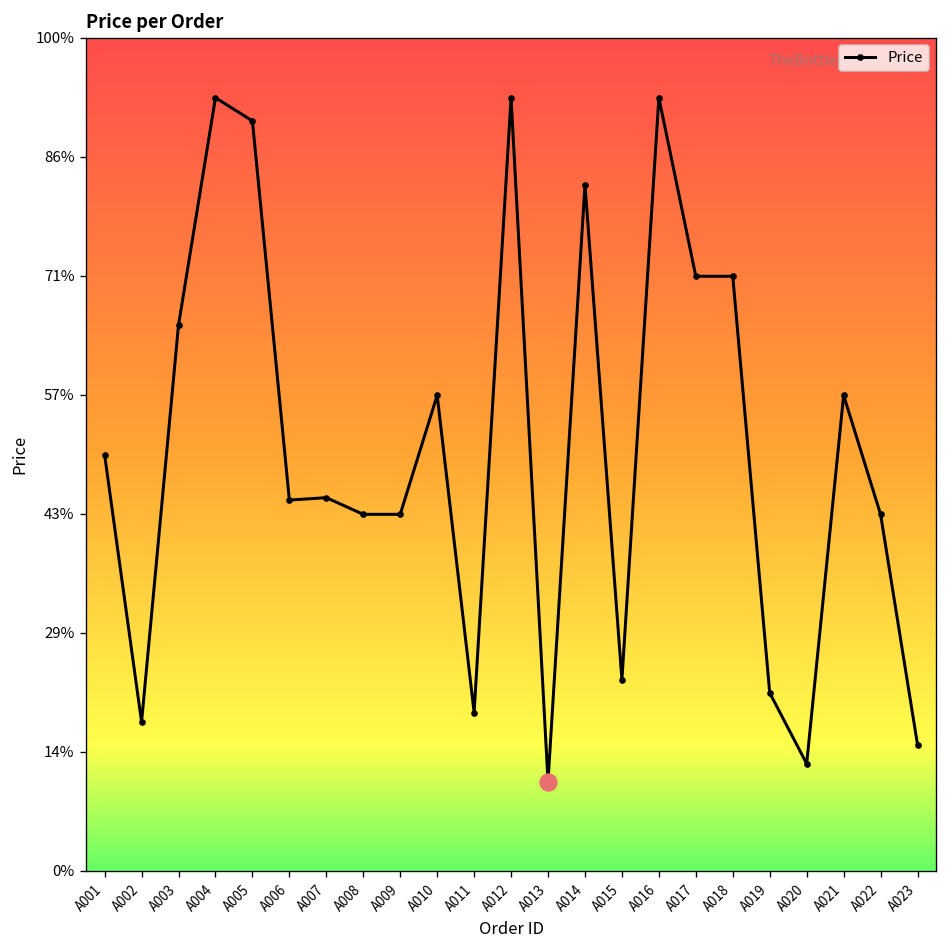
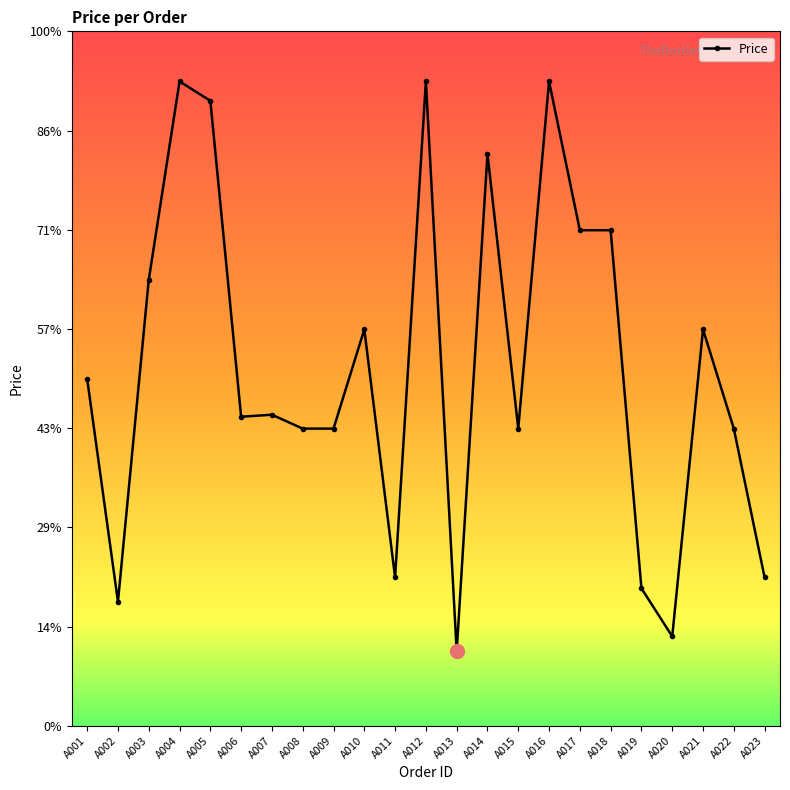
  {
    "Price": {
      "A001": "50%",
      "A002": "18%",
-     "A003": "66%",
+     "A003": "64%",
      "A004": "93%",
      "A005": "90%",
      "A006": "45%",
      "A007": "45%",
      "A008": "43%",
      "A009": "43%",
      "A010": "57%",
-     "A011": "19%",
+     "A011": "21%",
      "A012": "93%",
      "A014": "82%",
-     "A015": "23%",
+     "A015": "43%",
      "A016": "93%",
      "A017": "71%",
      "A018": "71%",
-     "A019": "21%",
+     "A019": "20%",
      "A020": "13%",
      "A021": "57%",
      "A022": "43%",
-     "A023": "15%"
+     "A023": "21%"
    }
  }
